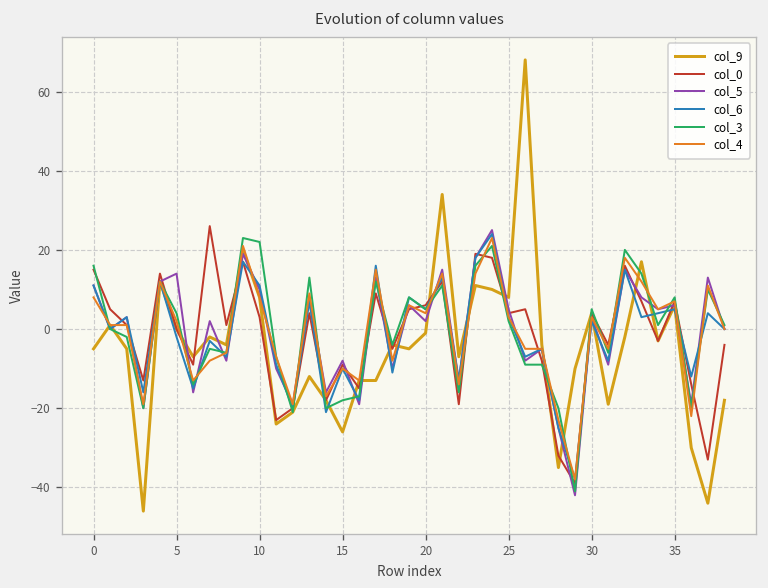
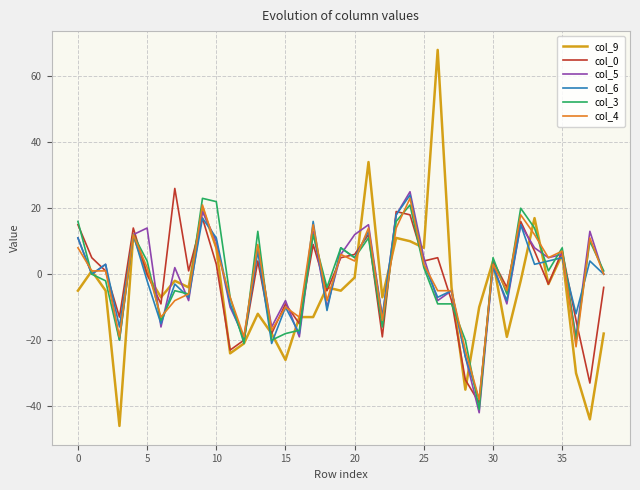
  {
    "col_0": {
      "0": 15,
      "10": 3,
      "15": -9,
      "20": 6,
      "25": 4
    },
    "col_5": {
      "5": 14,
      "10": 10,
      "15": -8,
-     "20": 2,
+     "20": 12,
      "25": 5
    },
    "col_6": {
      "5": -2,
      "10": 11,
      "30": 2,
      "35": 5
    },
    "col_3": {
      "0": 16,
      "5": 4,
      "10": 22,
      "15": -18,
      "25": 2,
      "30": 5,
      "35": 8
    }
  }
